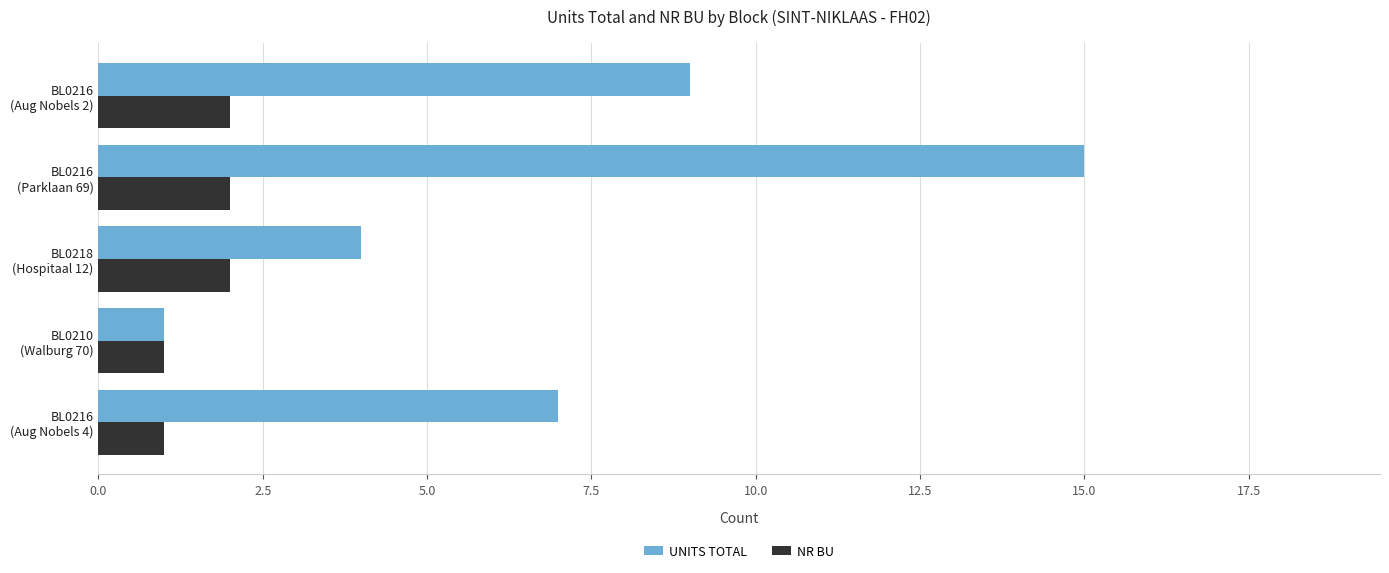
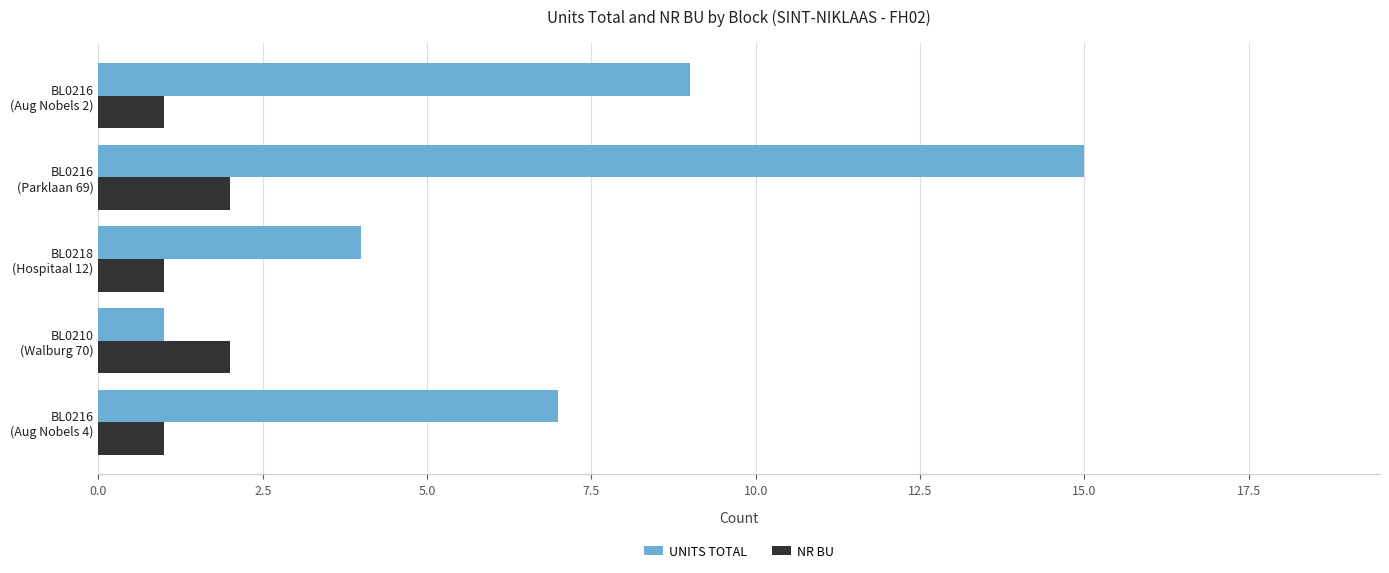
  {
    "UNITS TOTAL": {
      "BL0216 (Aug Nobels 2)": 9,
      "BL0216 (Parklaan 69)": 15,
      "BL0218 (Hospitaal 12)": 4,
      "BL0210 (Walburg 70)": 1,
      "BL0216 (Aug Nobels 4)": 7
    },
    "NR BU": {
-     "BL0216 (Aug Nobels 2)": 2,
+     "BL0216 (Aug Nobels 2)": 1,
      "BL0216 (Parklaan 69)": 2,
-     "BL0218 (Hospitaal 12)": 2,
-     "BL0210 (Walburg 70)": 1,
+     "BL0218 (Hospitaal 12)": 1,
+     "BL0210 (Walburg 70)": 2,
      "BL0216 (Aug Nobels 4)": 1
    }
  }
